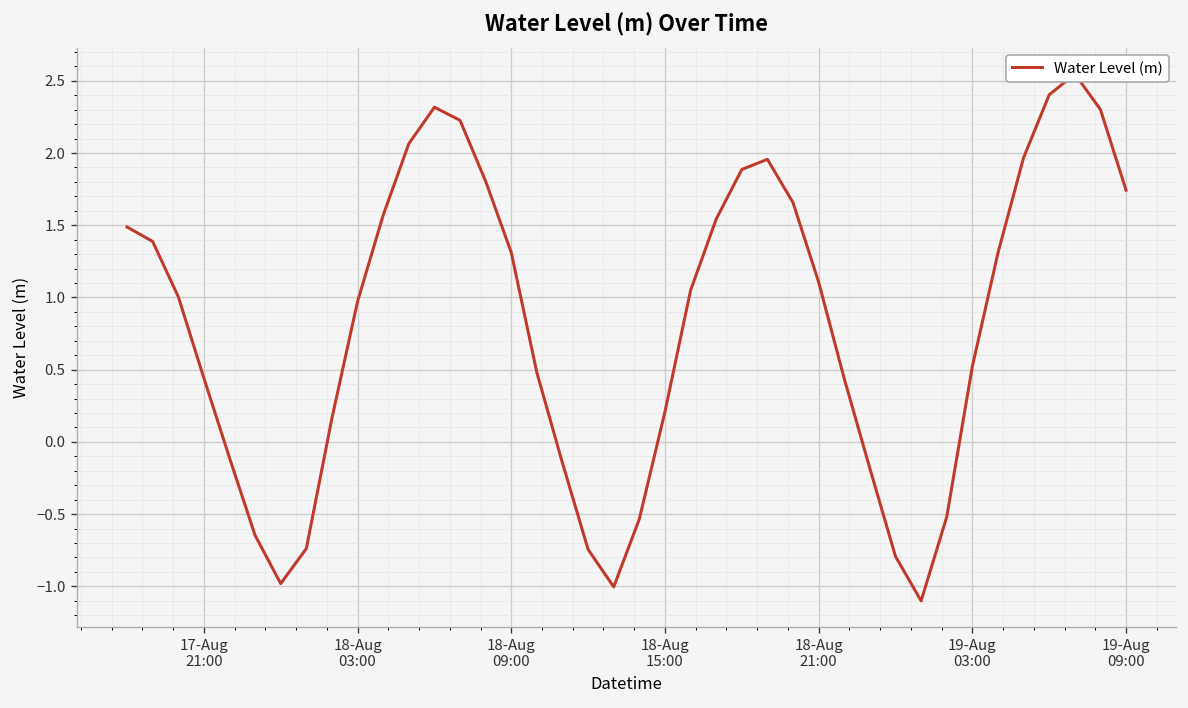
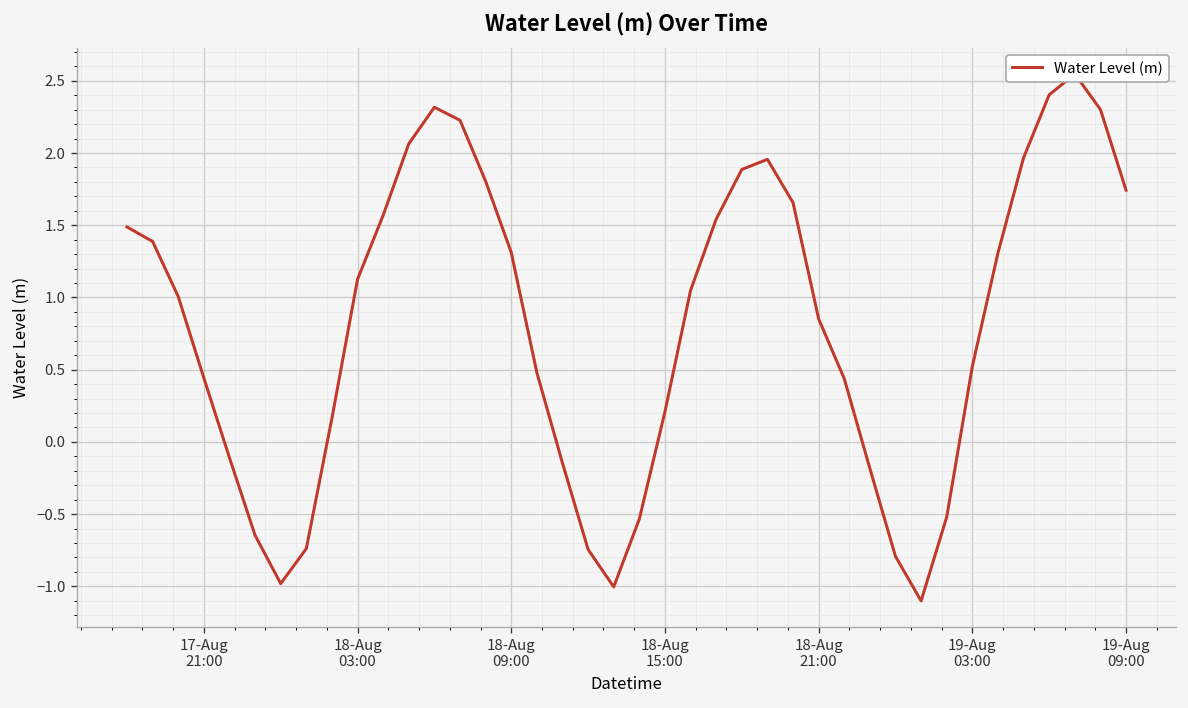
  {
    "17-Aug 21:00": 0.44,
-   "18-Aug 03:00": 0.97,
+   "18-Aug 03:00": 1.13,
    "18-Aug 09:00": 1.31,
    "18-Aug 15:00": 0.21,
-   "18-Aug 21:00": 1.11,
+   "18-Aug 21:00": 0.85,
    "19-Aug 03:00": 0.52,
    "19-Aug 09:00": 1.74
  }
